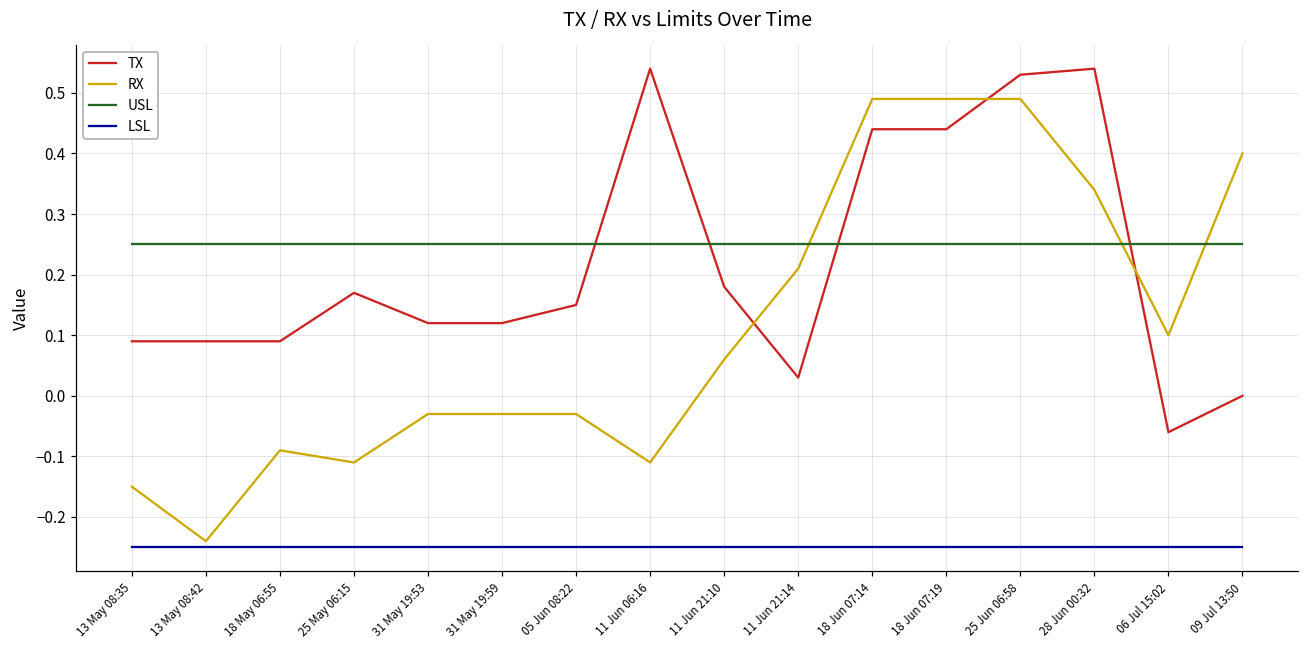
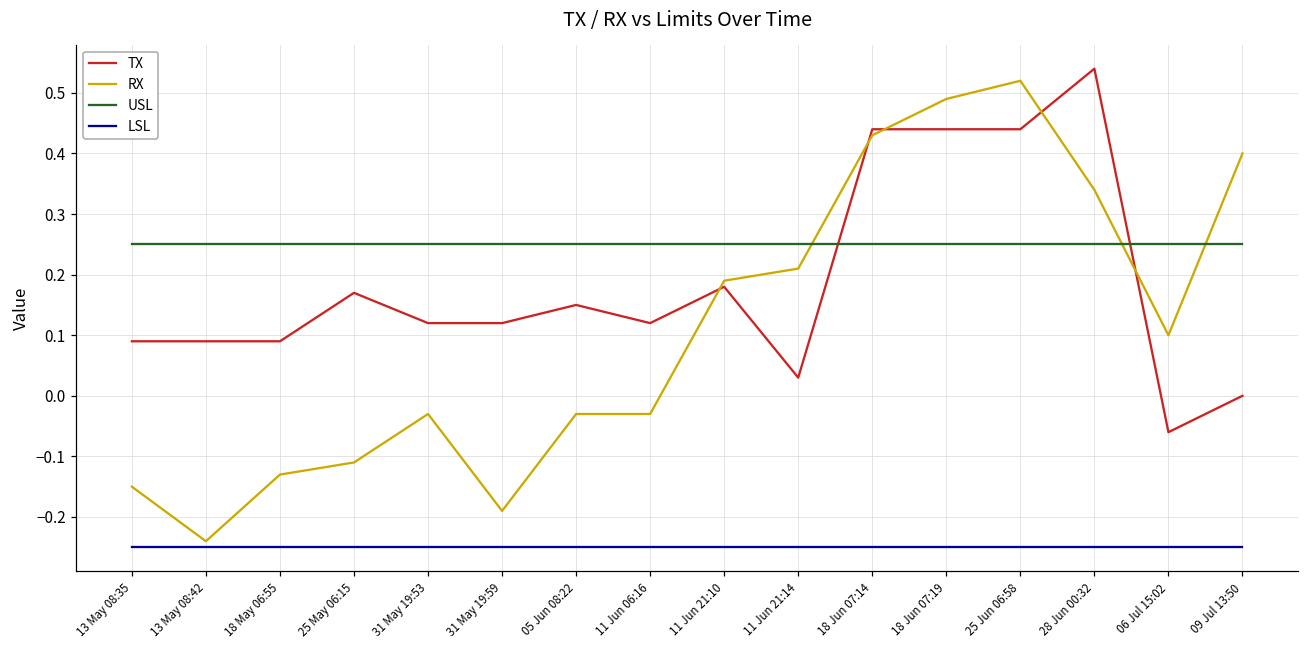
  {
    "TX": {
      "13 May 08:35": 0.09,
      "13 May 08:42": 0.09,
      "18 May 06:55": 0.09,
      "25 May 06:15": 0.17,
      "31 May 19:53": 0.12,
      "31 May 19:59": 0.12,
      "05 Jun 08:22": 0.15,
-     "11 Jun 06:16": 0.54,
+     "11 Jun 06:16": 0.12,
      "11 Jun 21:10": 0.18,
      "11 Jun 21:14": 0.03,
      "18 Jun 07:14": 0.44,
      "18 Jun 07:19": 0.44,
-     "25 Jun 06:58": 0.53,
+     "25 Jun 06:58": 0.44,
      "28 Jun 00:32": 0.54,
      "06 Jul 15:02": -0.06,
      "09 Jul 13:50": 0.00
    },
    "RX": {
      "13 May 08:35": -0.15,
      "13 May 08:42": -0.24,
-     "18 May 06:55": -0.09,
+     "18 May 06:55": -0.13,
      "25 May 06:15": -0.11,
      "31 May 19:53": -0.03,
-     "31 May 19:59": -0.03,
+     "31 May 19:59": -0.19,
      "05 Jun 08:22": -0.03,
-     "11 Jun 06:16": -0.11,
-     "11 Jun 21:10": 0.06,
+     "11 Jun 06:16": -0.03,
+     "11 Jun 21:10": 0.19,
      "11 Jun 21:14": 0.21,
-     "18 Jun 07:14": 0.49,
+     "18 Jun 07:14": 0.43,
      "18 Jun 07:19": 0.49,
-     "25 Jun 06:58": 0.49,
+     "25 Jun 06:58": 0.52,
      "28 Jun 00:32": 0.34,
      "06 Jul 15:02": 0.10,
      "09 Jul 13:50": 0.40
    },
    "USL": {
      "13 May 08:35": 0.25,
      "13 May 08:42": 0.25,
      "18 May 06:55": 0.25,
      "25 May 06:15": 0.25,
      "31 May 19:53": 0.25,
      "31 May 19:59": 0.25,
      "05 Jun 08:22": 0.25,
      "11 Jun 06:16": 0.25,
      "11 Jun 21:10": 0.25,
      "11 Jun 21:14": 0.25,
      "18 Jun 07:14": 0.25,
      "18 Jun 07:19": 0.25,
      "25 Jun 06:58": 0.25,
      "28 Jun 00:32": 0.25,
      "06 Jul 15:02": 0.25,
      "09 Jul 13:50": 0.25
    },
    "LSL": {
      "13 May 08:35": -0.25,
      "13 May 08:42": -0.25,
      "18 May 06:55": -0.25,
      "25 May 06:15": -0.25,
      "31 May 19:53": -0.25,
      "31 May 19:59": -0.25,
      "05 Jun 08:22": -0.25,
      "11 Jun 06:16": -0.25,
      "11 Jun 21:10": -0.25,
      "11 Jun 21:14": -0.25,
      "18 Jun 07:14": -0.25,
      "18 Jun 07:19": -0.25,
      "25 Jun 06:58": -0.25,
      "28 Jun 00:32": -0.25,
      "06 Jul 15:02": -0.25,
      "09 Jul 13:50": -0.25
    }
  }
